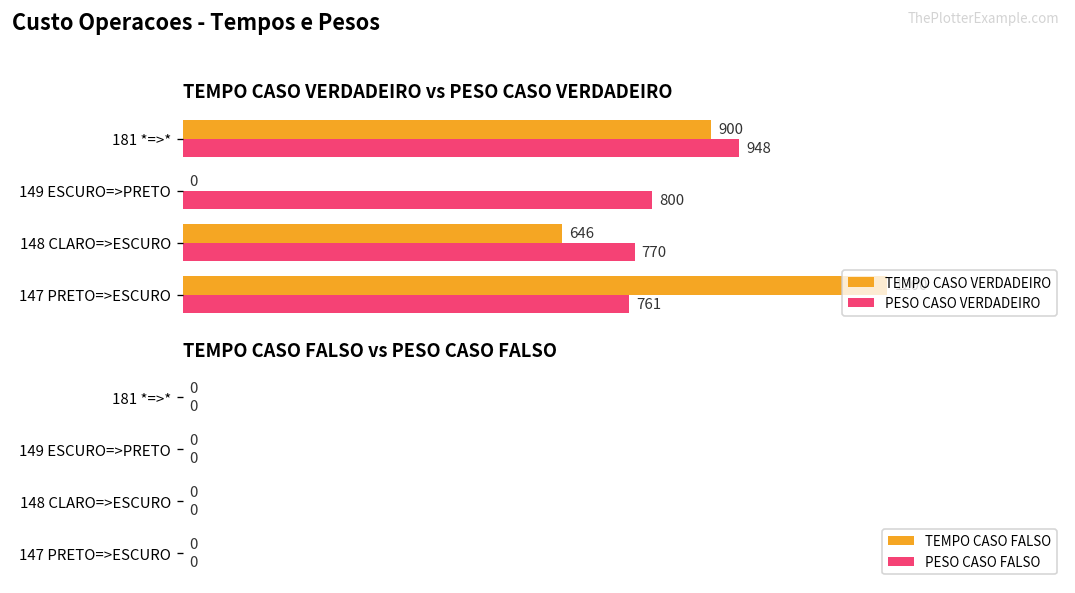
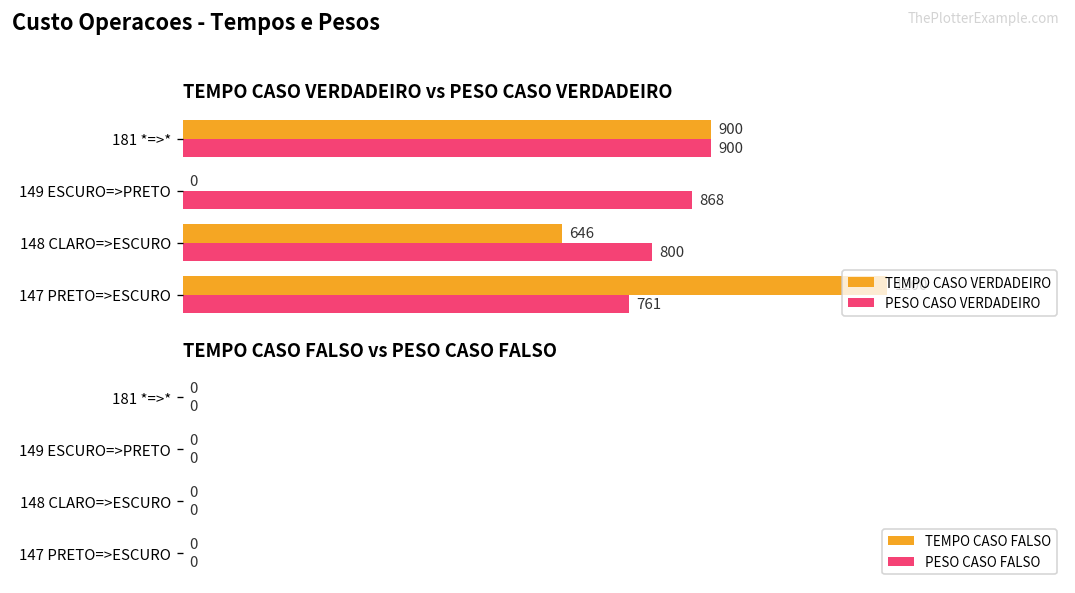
  {
    "TEMPO CASO VERDADEIRO vs PESO CASO VERDADEIRO": {
      "TEMPO CASO VERDADEIRO": {
        "181 *=>*": 900,
        "149 ESCURO=>PRETO": 0,
        "148 CLARO=>ESCURO": 646
      },
      "PESO CASO VERDADEIRO": {
-       "181 *=>*": 948,
-       "149 ESCURO=>PRETO": 800,
-       "148 CLARO=>ESCURO": 770,
+       "181 *=>*": 900,
+       "149 ESCURO=>PRETO": 868,
+       "148 CLARO=>ESCURO": 800,
        "147 PRETO=>ESCURO": 761
      }
    },
    "TEMPO CASO FALSO vs PESO CASO FALSO": {
      "TEMPO CASO FALSO": {
        "181 *=>*": 0,
        "149 ESCURO=>PRETO": 0,
        "148 CLARO=>ESCURO": 0,
        "147 PRETO=>ESCURO": 0
      },
      "PESO CASO FALSO": {
        "181 *=>*": 0,
        "149 ESCURO=>PRETO": 0,
        "148 CLARO=>ESCURO": 0,
        "147 PRETO=>ESCURO": 0
      }
    }
  }
